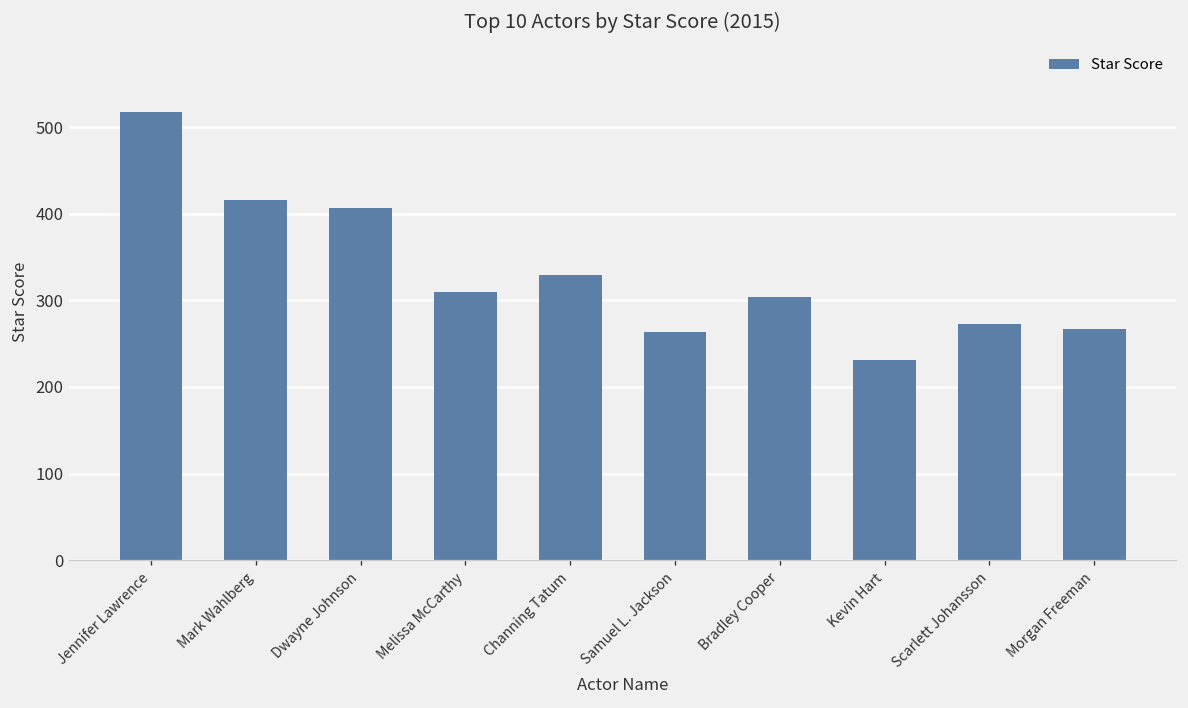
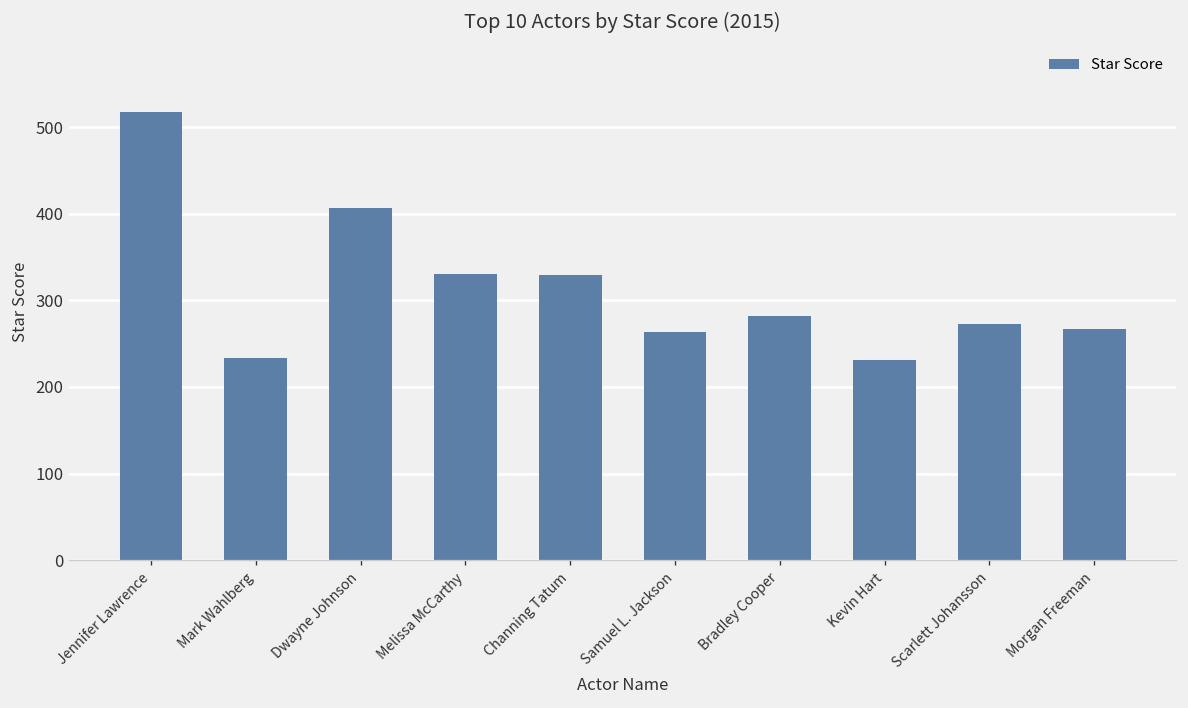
  {
    "Jennifer Lawrence": 520,
-   "Mark Wahlberg": 420,
+   "Mark Wahlberg": 230,
    "Dwayne Johnson": 410,
-   "Melissa McCarthy": 310,
+   "Melissa McCarthy": 330,
    "Channing Tatum": 330,
    "Samuel L. Jackson": 260,
-   "Bradley Cooper": 300,
+   "Bradley Cooper": 280,
    "Kevin Hart": 230,
    "Scarlett Johansson": 270,
    "Morgan Freeman": 270
  }
